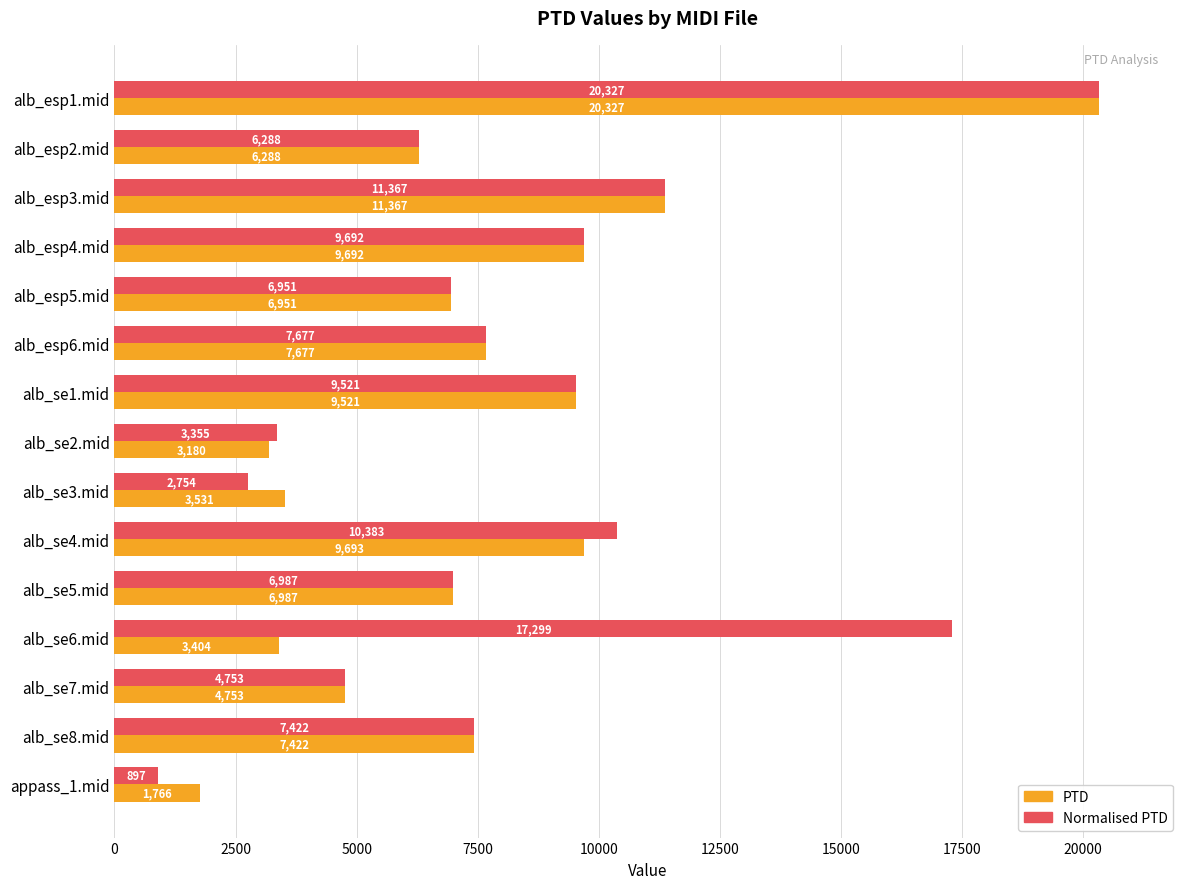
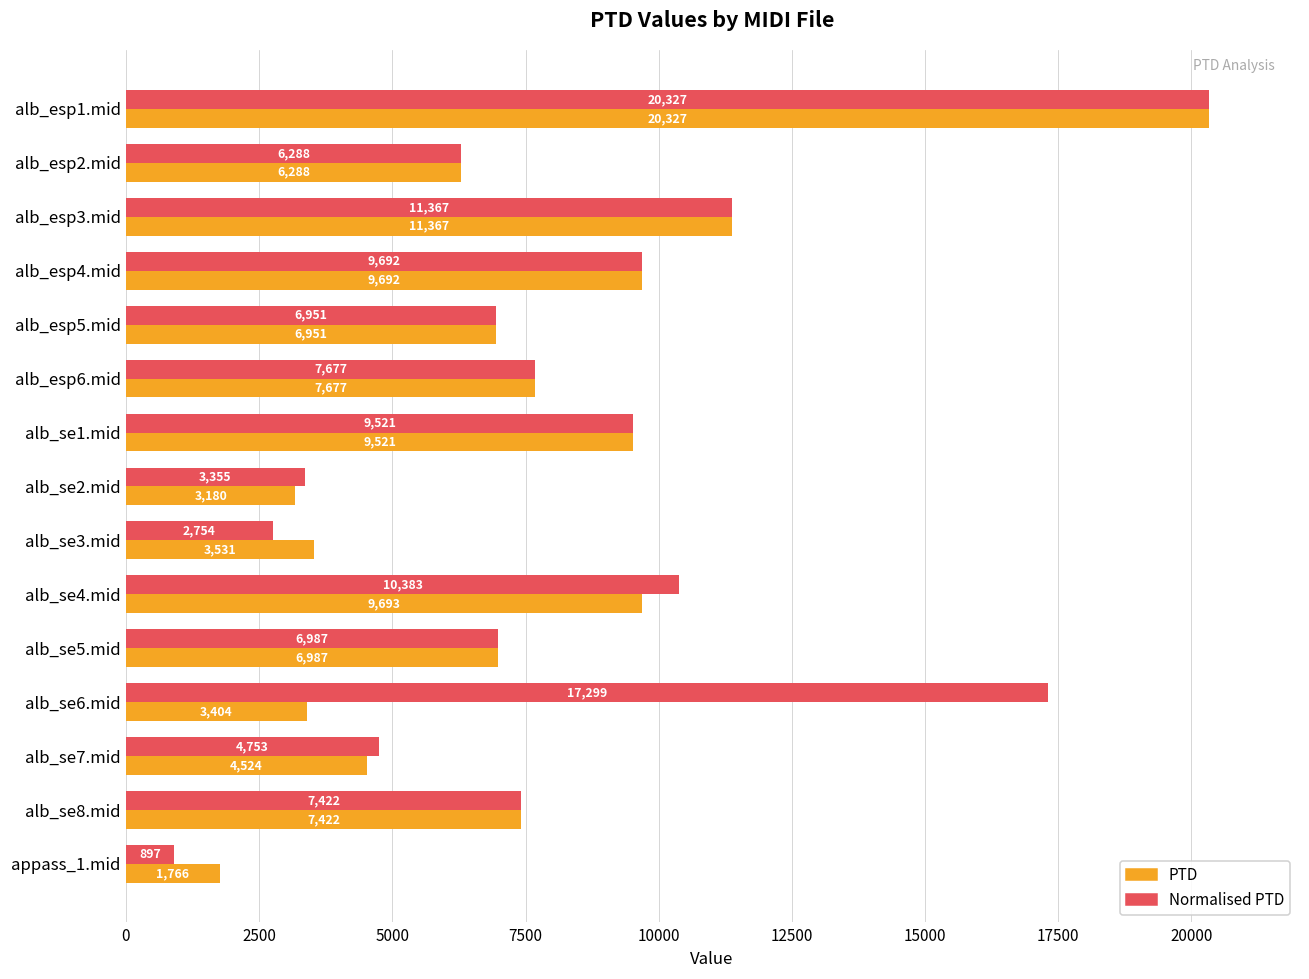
  {
    "PTD": {
      "alb_esp1.mid": "20,327",
      "alb_esp2.mid": "6,288",
      "alb_esp3.mid": "11,367",
      "alb_esp4.mid": "9,692",
      "alb_esp5.mid": "6,951",
      "alb_esp6.mid": "7,677",
      "alb_se1.mid": "9,521",
      "alb_se2.mid": "3,180",
      "alb_se3.mid": "3,531",
      "alb_se4.mid": "9,693",
      "alb_se5.mid": "6,987",
      "alb_se6.mid": "3,404",
-     "alb_se7.mid": "4,753",
+     "alb_se7.mid": "4,524",
      "alb_se8.mid": "7,422",
      "appass_1.mid": "1,766"
    },
    "Normalised PTD": {
      "alb_esp1.mid": "20,327",
      "alb_esp2.mid": "6,288",
      "alb_esp3.mid": "11,367",
      "alb_esp4.mid": "9,692",
      "alb_esp5.mid": "6,951",
      "alb_esp6.mid": "7,677",
      "alb_se1.mid": "9,521",
      "alb_se2.mid": "3,355",
      "alb_se3.mid": "2,754",
      "alb_se4.mid": "10,383",
      "alb_se5.mid": "6,987",
      "alb_se6.mid": "17,299",
      "alb_se7.mid": "4,753",
      "alb_se8.mid": "7,422",
      "appass_1.mid": "897"
    }
  }
